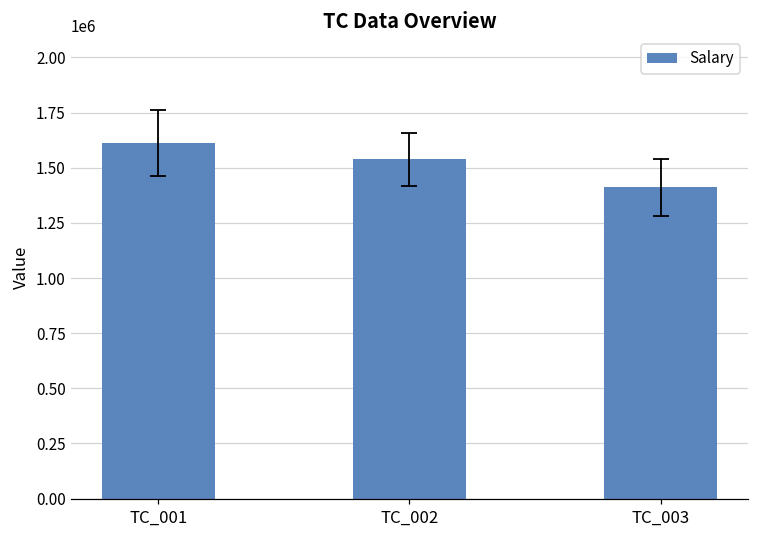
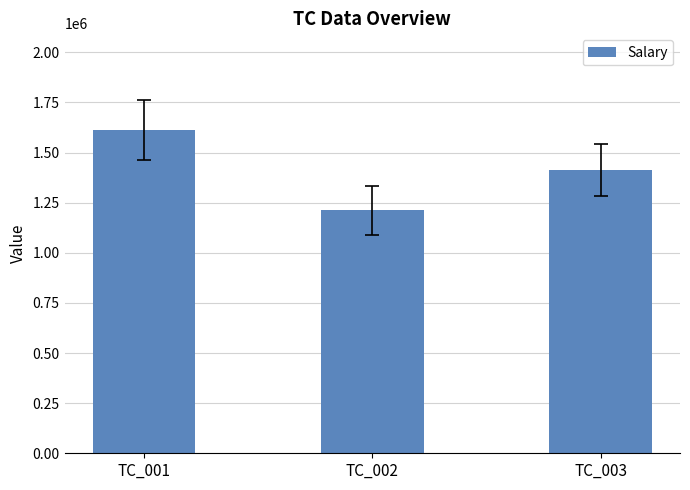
  {
    "Salary": {
      "TC_001": 1610000,
-     "TC_002": 1540000,
+     "TC_002": 1210000,
      "TC_003": 1410000
    }
  }
